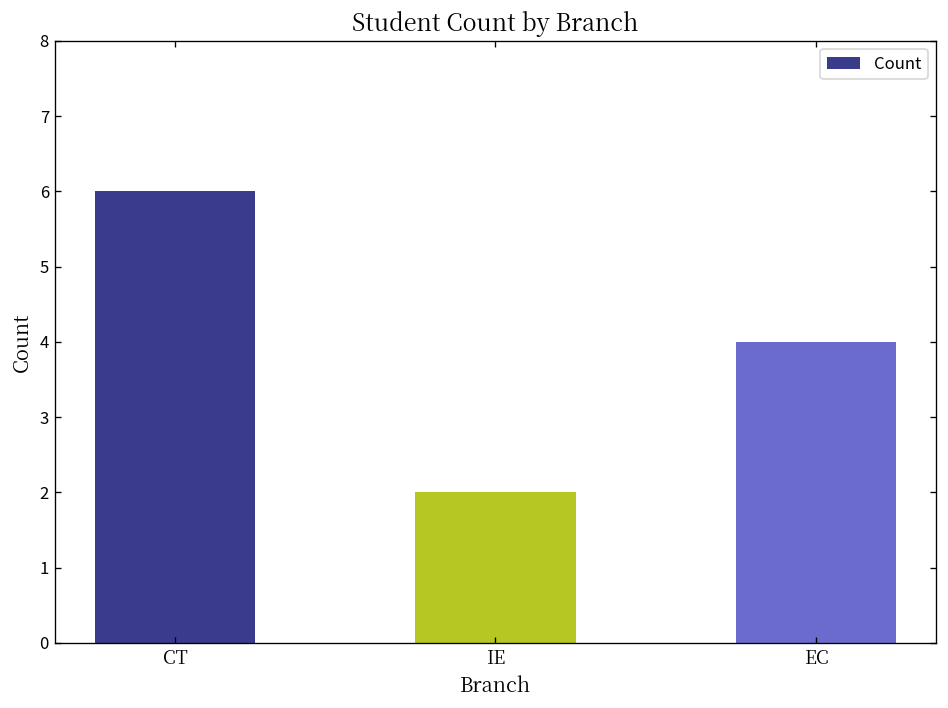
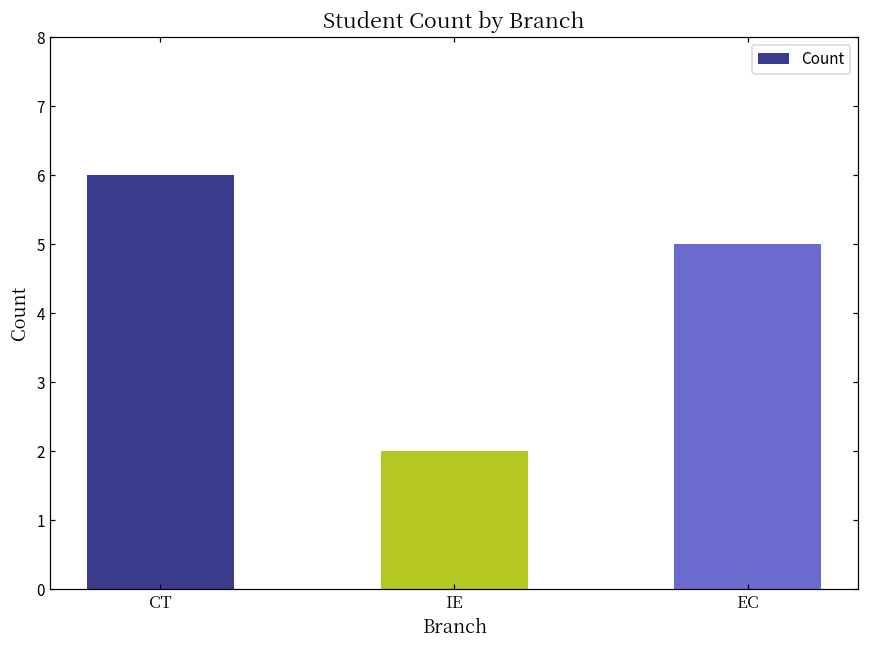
  {
    "CT": 6,
    "IE": 2,
-   "EC": 4
+   "EC": 5
  }
